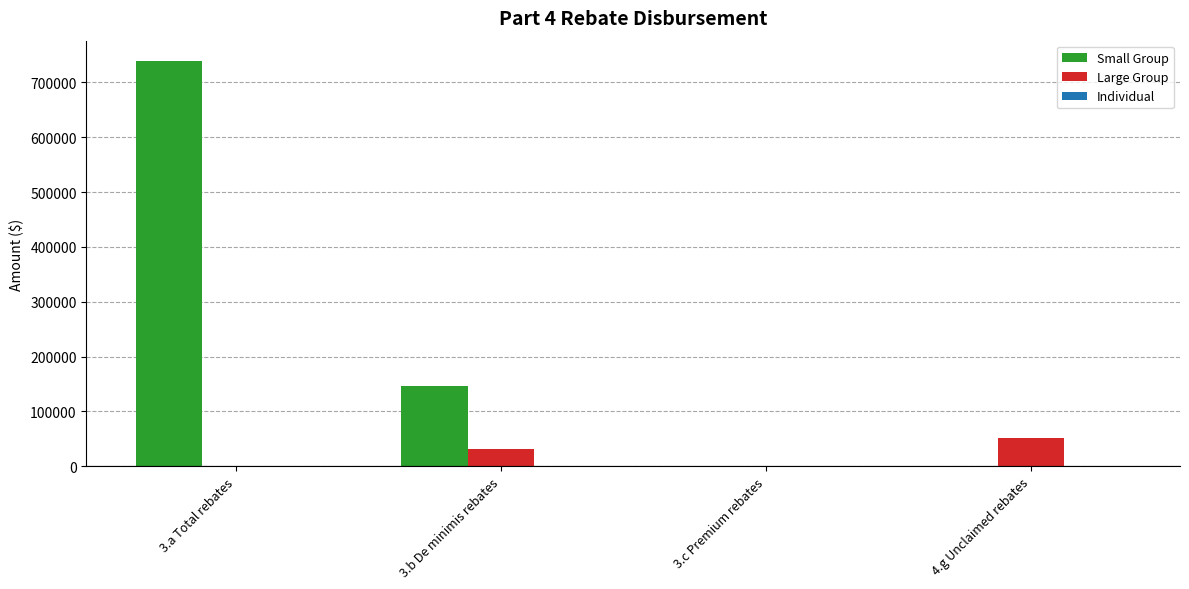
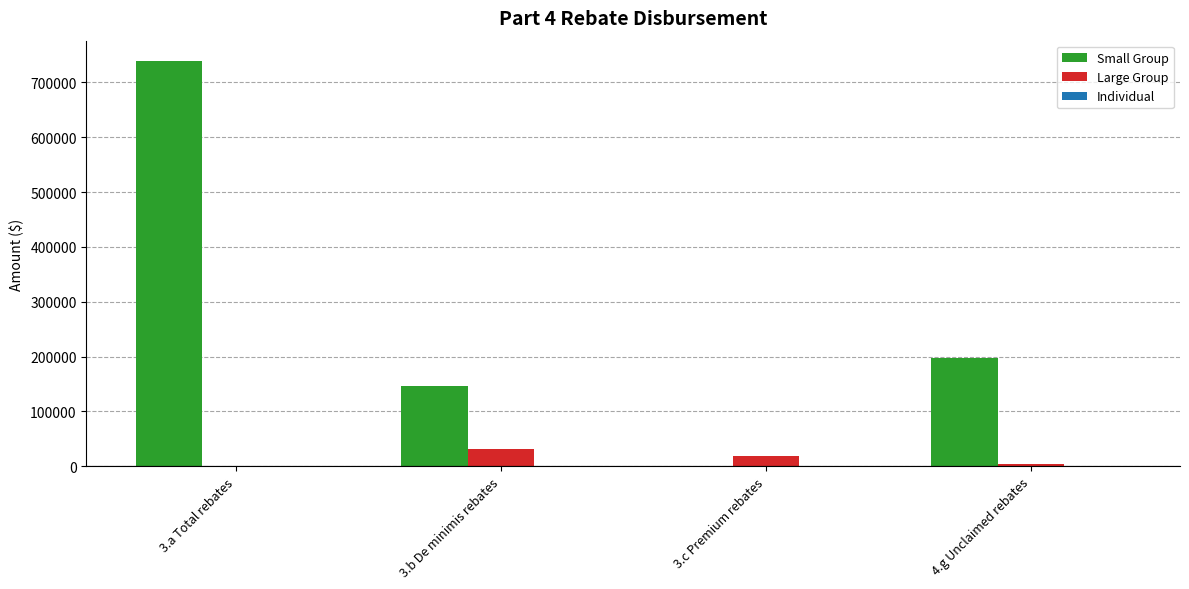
  {
    "Small Group": {
      "3.a Total rebates": 740000,
      "3.b De minimis rebates": 150000,
      "3.c Premium rebates": 0,
-     "4.g Unclaimed rebates": 0
+     "4.g Unclaimed rebates": 200000
    },
    "Large Group": {
      "3.a Total rebates": 0,
      "3.b De minimis rebates": 30000,
-     "3.c Premium rebates": 0,
-     "4.g Unclaimed rebates": 50000
+     "3.c Premium rebates": 20000,
+     "4.g Unclaimed rebates": 0
    },
    "Individual": {
      "3.a Total rebates": 0,
      "3.b De minimis rebates": 0,
      "3.c Premium rebates": 0,
      "4.g Unclaimed rebates": 0
    }
  }
